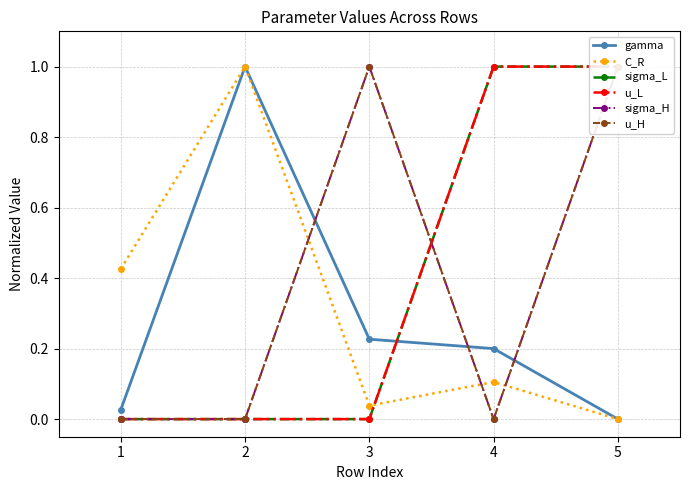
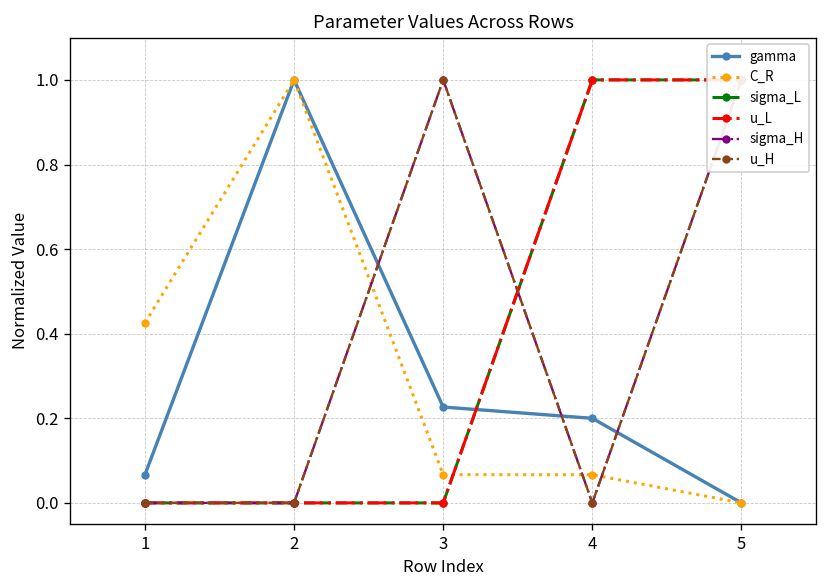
  {
    "gamma": {
-     "1": 0.03,
+     "1": 0.07,
      "3": 0.23,
      "4": 0.20
    },
    "C_R": {
      "1": 0.43,
-     "3": 0.04,
-     "4": 0.11
+     "3": 0.07,
+     "4": 0.07
    },
    "u_L": {
      "3": 0.00,
      "4": 1.00
    },
    "u_H": {
      "3": 1.00,
      "4": 0.00
    }
  }
